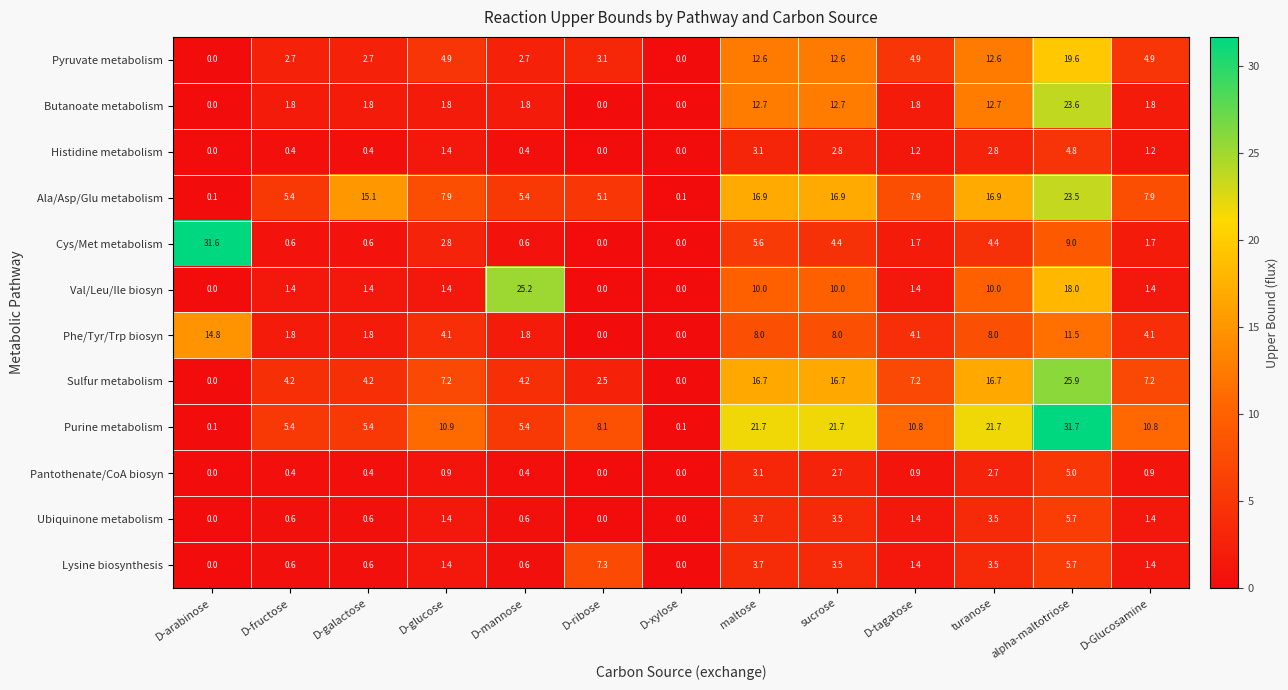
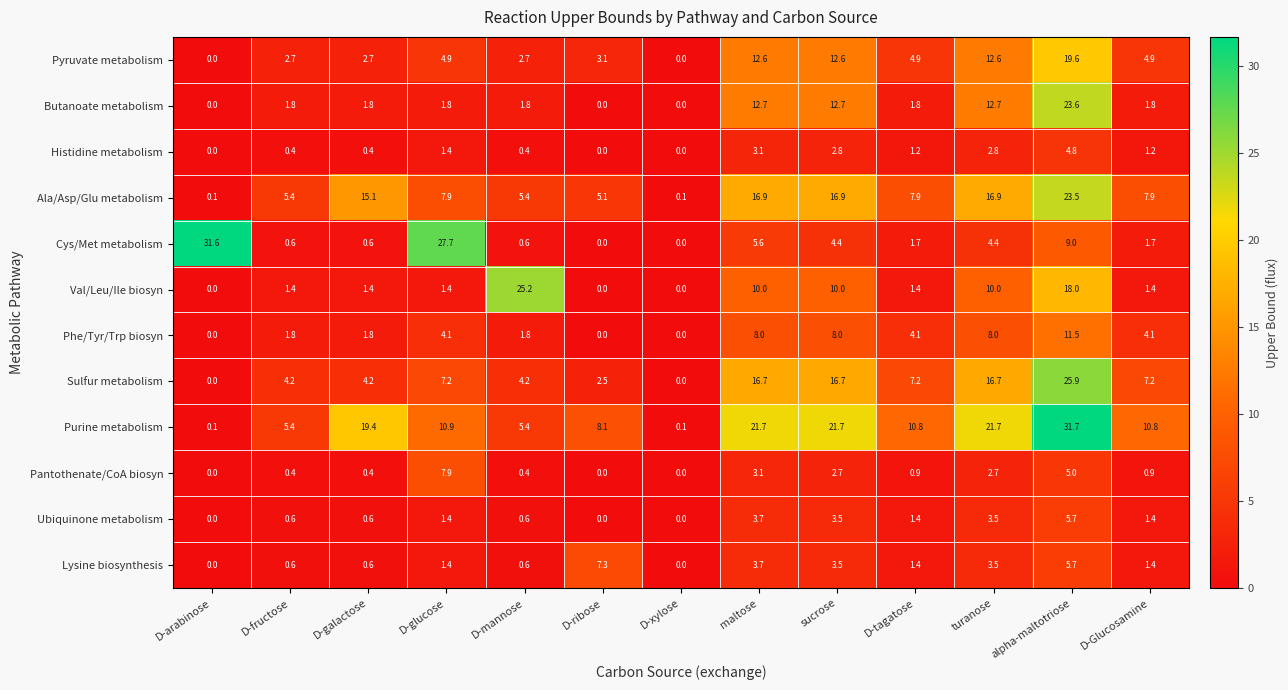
  {
    "Pyruvate metabolism": {
      "D-arabinose": 0.0,
      "D-fructose": 2.7,
      "D-galactose": 2.7,
      "D-glucose": 4.9,
      "D-mannose": 2.7,
      "D-ribose": 3.1,
      "D-xylose": 0.0,
      "maltose": 12.6,
      "sucrose": 12.6,
      "D-tagatose": 4.9,
      "turanose": 12.6,
      "alpha-maltotriose": 19.6,
      "D-Glucosamine": 4.9
    },
    "Butanoate metabolism": {
      "D-arabinose": 0.0,
      "D-fructose": 1.8,
      "D-galactose": 1.8,
      "D-glucose": 1.8,
      "D-mannose": 1.8,
      "D-ribose": 0.0,
      "D-xylose": 0.0,
      "maltose": 12.7,
      "sucrose": 12.7,
      "D-tagatose": 1.8,
      "turanose": 12.7,
      "alpha-maltotriose": 23.6,
      "D-Glucosamine": 1.8
    },
    "Histidine metabolism": {
      "D-arabinose": 0.0,
      "D-fructose": 0.4,
      "D-galactose": 0.4,
      "D-glucose": 1.4,
      "D-mannose": 0.4,
      "D-ribose": 0.0,
      "D-xylose": 0.0,
      "maltose": 3.1,
      "sucrose": 2.8,
      "D-tagatose": 1.2,
      "turanose": 2.8,
      "alpha-maltotriose": 4.8,
      "D-Glucosamine": 1.2
    },
    "Ala/Asp/Glu metabolism": {
      "D-arabinose": 0.1,
      "D-fructose": 5.4,
      "D-galactose": 15.1,
      "D-glucose": 7.9,
      "D-mannose": 5.4,
      "D-ribose": 5.1,
      "D-xylose": 0.1,
      "maltose": 16.9,
      "sucrose": 16.9,
      "D-tagatose": 7.9,
      "turanose": 16.9,
      "alpha-maltotriose": 23.5,
      "D-Glucosamine": 7.9
    },
    "Cys/Met metabolism": {
      "D-arabinose": 31.6,
      "D-fructose": 0.6,
      "D-galactose": 0.6,
-     "D-glucose": 2.8,
+     "D-glucose": 27.7,
      "D-mannose": 0.6,
      "D-ribose": 0.0,
      "D-xylose": 0.0,
      "maltose": 5.6,
      "sucrose": 4.4,
      "D-tagatose": 1.7,
      "turanose": 4.4,
      "alpha-maltotriose": 9.0,
      "D-Glucosamine": 1.7
    },
    "Val/Leu/Ile biosyn": {
      "D-arabinose": 0.0,
      "D-fructose": 1.4,
      "D-galactose": 1.4,
      "D-glucose": 1.4,
      "D-mannose": 25.2,
      "D-ribose": 0.0,
      "D-xylose": 0.0,
      "maltose": 10.0,
      "sucrose": 10.0,
      "D-tagatose": 1.4,
      "turanose": 10.0,
      "alpha-maltotriose": 18.0,
      "D-Glucosamine": 1.4
    },
    "Phe/Tyr/Trp biosyn": {
-     "D-arabinose": 14.8,
+     "D-arabinose": 0.0,
      "D-fructose": 1.8,
      "D-galactose": 1.8,
      "D-glucose": 4.1,
      "D-mannose": 1.8,
      "D-ribose": 0.0,
      "D-xylose": 0.0,
      "maltose": 8.0,
      "sucrose": 8.0,
      "D-tagatose": 4.1,
      "turanose": 8.0,
      "alpha-maltotriose": 11.5,
      "D-Glucosamine": 4.1
    },
    "Sulfur metabolism": {
      "D-arabinose": 0.0,
      "D-fructose": 4.2,
      "D-galactose": 4.2,
      "D-glucose": 7.2,
      "D-mannose": 4.2,
      "D-ribose": 2.5,
      "D-xylose": 0.0,
      "maltose": 16.7,
      "sucrose": 16.7,
      "D-tagatose": 7.2,
      "turanose": 16.7,
      "alpha-maltotriose": 25.9,
      "D-Glucosamine": 7.2
    },
    "Purine metabolism": {
      "D-arabinose": 0.1,
      "D-fructose": 5.4,
-     "D-galactose": 5.4,
+     "D-galactose": 19.4,
      "D-glucose": 10.9,
      "D-mannose": 5.4,
      "D-ribose": 8.1,
      "D-xylose": 0.1,
      "maltose": 21.7,
      "sucrose": 21.7,
      "D-tagatose": 10.8,
      "turanose": 21.7,
      "alpha-maltotriose": 31.7,
      "D-Glucosamine": 10.8
    },
    "Pantothenate/CoA biosyn": {
      "D-arabinose": 0.0,
      "D-fructose": 0.4,
      "D-galactose": 0.4,
-     "D-glucose": 0.9,
+     "D-glucose": 7.9,
      "D-mannose": 0.4,
      "D-ribose": 0.0,
      "D-xylose": 0.0,
      "maltose": 3.1,
      "sucrose": 2.7,
      "D-tagatose": 0.9,
      "turanose": 2.7,
      "alpha-maltotriose": 5.0,
      "D-Glucosamine": 0.9
    },
    "Ubiquinone metabolism": {
      "D-arabinose": 0.0,
      "D-fructose": 0.6,
      "D-galactose": 0.6,
      "D-glucose": 1.4,
      "D-mannose": 0.6,
      "D-ribose": 0.0,
      "D-xylose": 0.0,
      "maltose": 3.7,
      "sucrose": 3.5,
      "D-tagatose": 1.4,
      "turanose": 3.5,
      "alpha-maltotriose": 5.7,
      "D-Glucosamine": 1.4
    },
    "Lysine biosynthesis": {
      "D-arabinose": 0.0,
      "D-fructose": 0.6,
      "D-galactose": 0.6,
      "D-glucose": 1.4,
      "D-mannose": 0.6,
      "D-ribose": 7.3,
      "D-xylose": 0.0,
      "maltose": 3.7,
      "sucrose": 3.5,
      "D-tagatose": 1.4,
      "turanose": 3.5,
      "alpha-maltotriose": 5.7,
      "D-Glucosamine": 1.4
    }
  }
